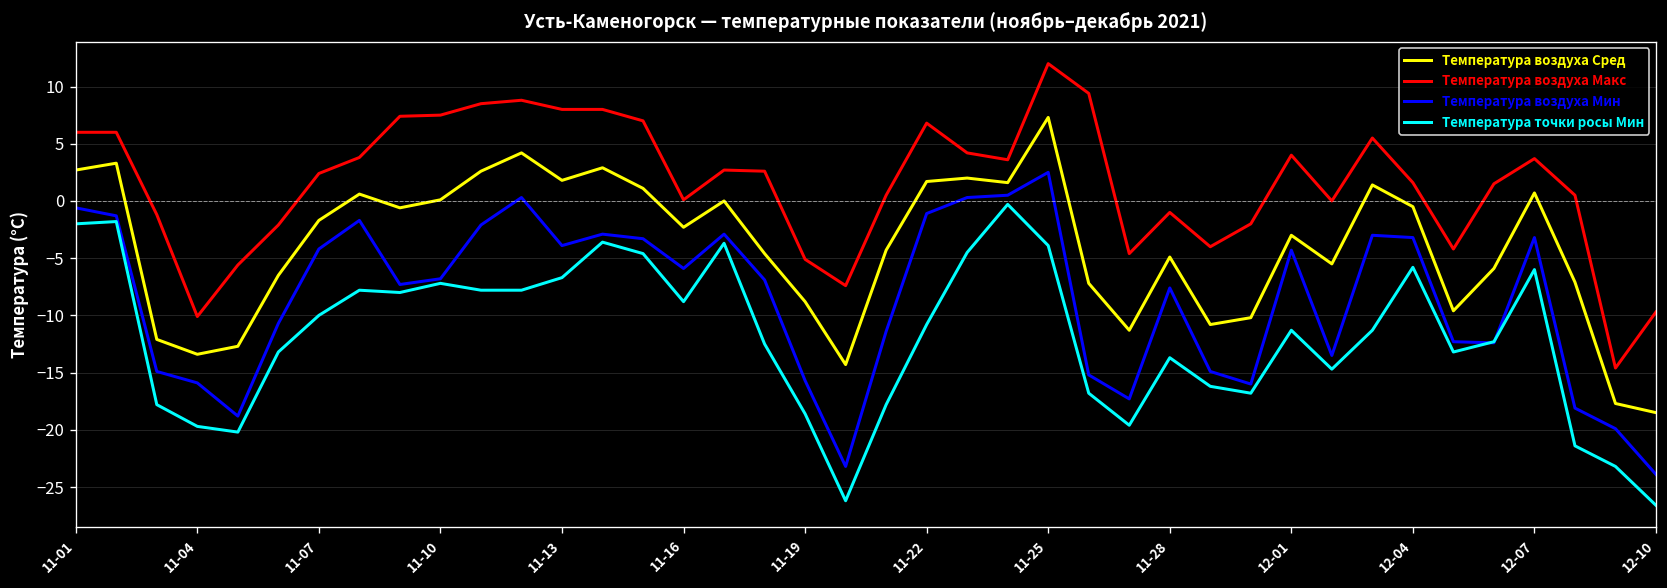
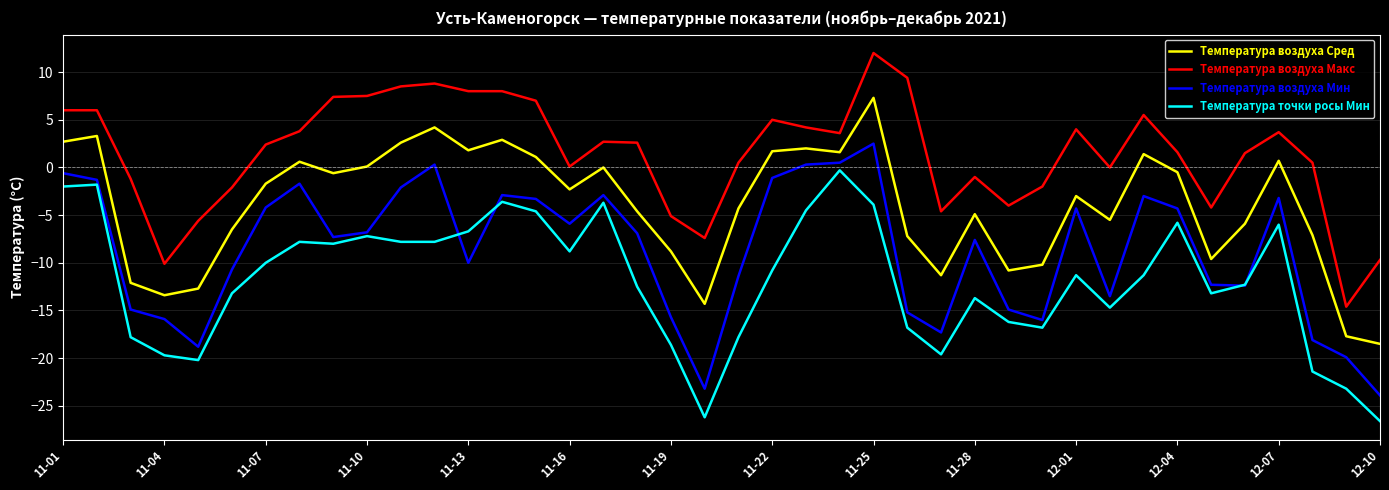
  {
    "Температура воздуха Сред": {
      "11-01": 3,
      "11-04": -13,
      "11-07": -2,
      "11-10": 0,
      "11-13": 2,
      "11-16": -2,
      "11-19": -9,
      "11-22": 2,
      "11-25": 7,
      "11-28": -5,
      "12-01": -3,
      "12-04": -1,
      "12-07": 1,
      "12-10": -19
    },
    "Температура воздуха Макс": {
      "11-01": 6,
      "11-04": -10,
      "11-07": 2,
      "11-10": 8,
      "11-13": 8,
      "11-16": 0,
      "11-19": -5,
-     "11-22": 7,
+     "11-22": 5,
      "11-25": 12,
      "11-28": -1,
      "12-01": 4,
      "12-04": 2,
      "12-07": 4,
      "12-10": -10
    },
    "Температура воздуха Мин": {
      "11-01": -1,
      "11-04": -16,
      "11-07": -4,
      "11-10": -7,
-     "11-13": -4,
+     "11-13": -10,
      "11-16": -6,
      "11-19": -16,
      "11-22": -1,
      "11-25": 3,
      "11-28": -8,
      "12-01": -4,
-     "12-04": -3,
+     "12-04": -4,
      "12-07": -3,
      "12-10": -24
    },
    "Температура точки росы Мин": {
      "11-01": -2,
      "11-04": -20,
      "11-07": -10,
      "11-10": -7,
      "11-13": -7,
      "11-16": -9,
      "11-19": -19,
      "11-22": -11,
      "11-25": -4,
      "11-28": -14,
      "12-01": -11,
      "12-04": -6,
      "12-07": -6,
      "12-10": -27
    }
  }
